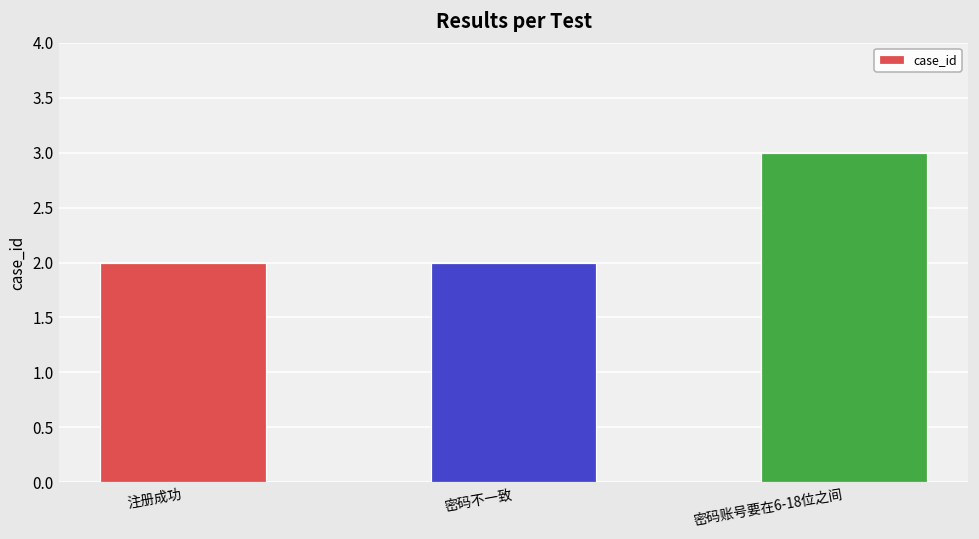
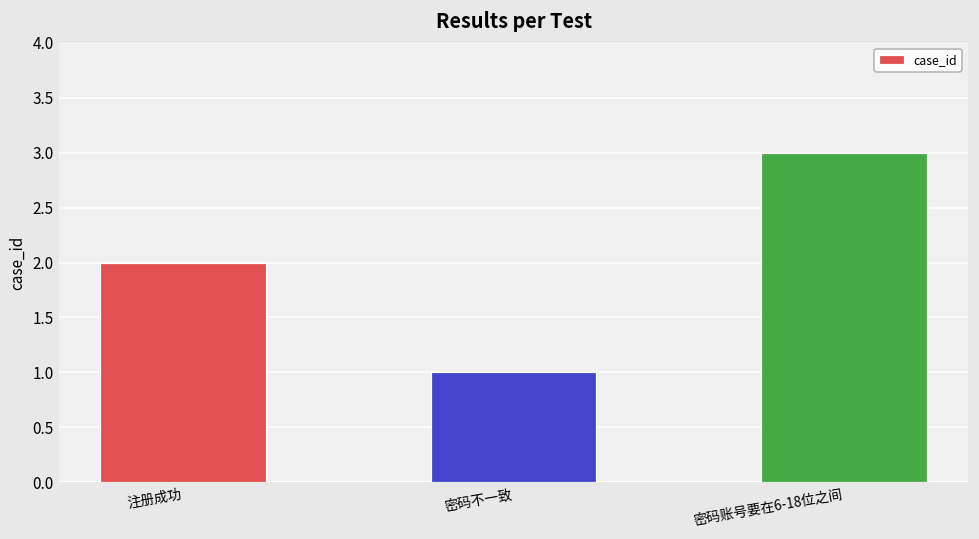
  {
    "注册成功": 2,
-   "密码不一致": 2,
+   "密码不一致": 1,
    "密码账号要在6-18位之间": 3
  }
